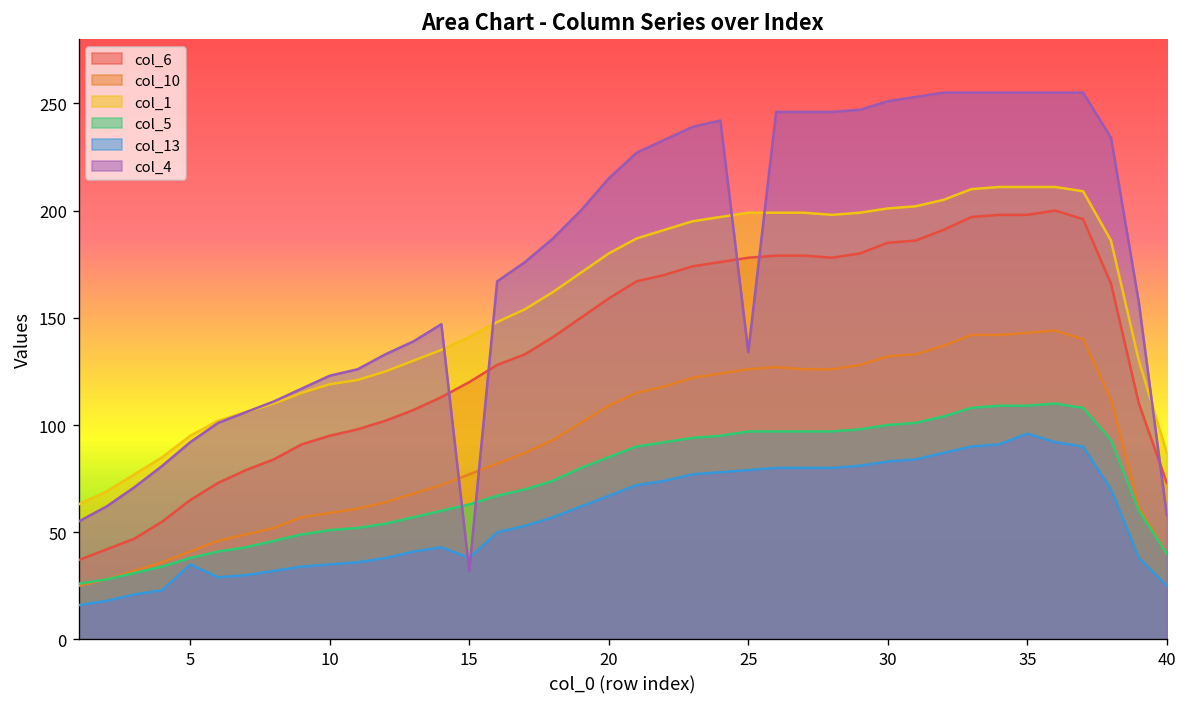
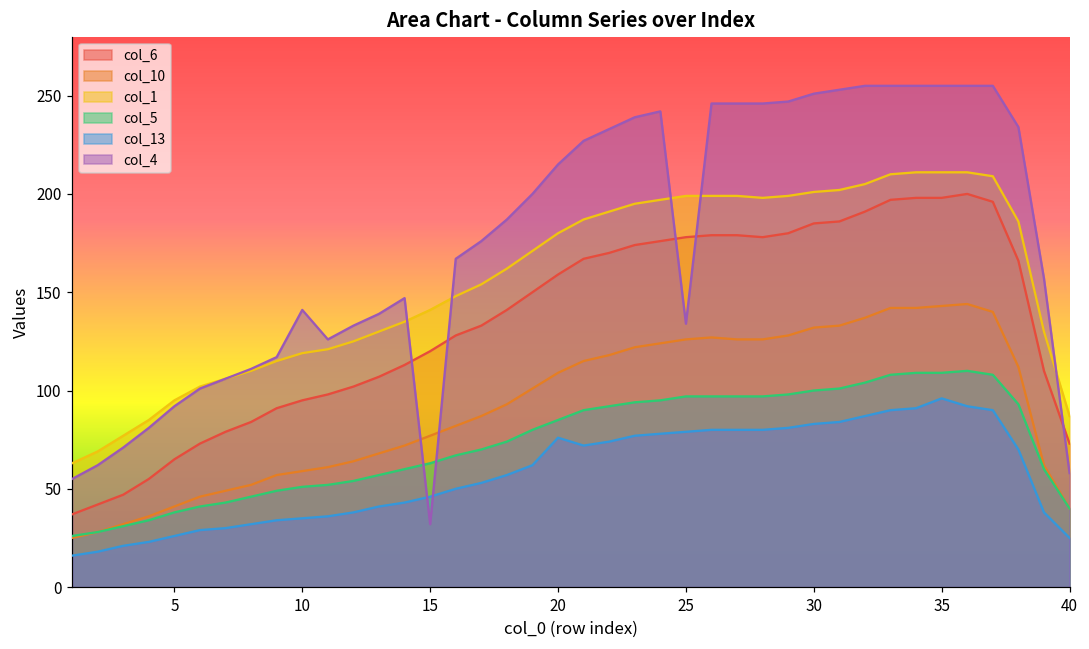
  {
    "col_5": {
      "5": 38,
      "10": 51,
      "15": 63,
      "20": 85,
      "25": 97,
      "30": 100,
      "35": 109
    },
    "col_13": {
-     "5": 35,
+     "5": 26,
      "10": 35,
-     "15": 38,
-     "20": 67,
+     "15": 46,
+     "20": 76,
      "25": 79,
      "30": 83,
      "35": 96,
      "40": 25
    },
    "col_4": {
      "5": 92,
-     "10": 123,
+     "10": 141,
      "15": 32,
      "20": 215,
      "25": 134,
      "30": 251,
      "35": 255,
      "40": 58
    }
  }
